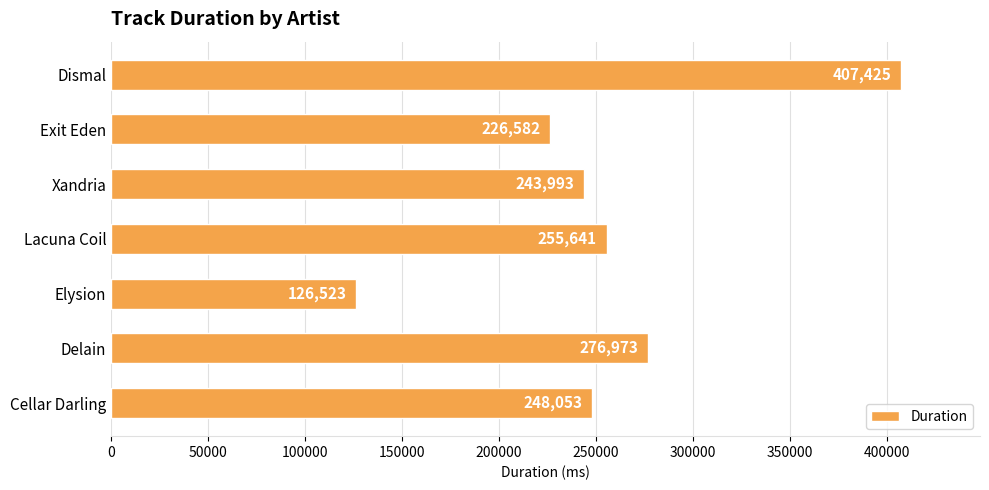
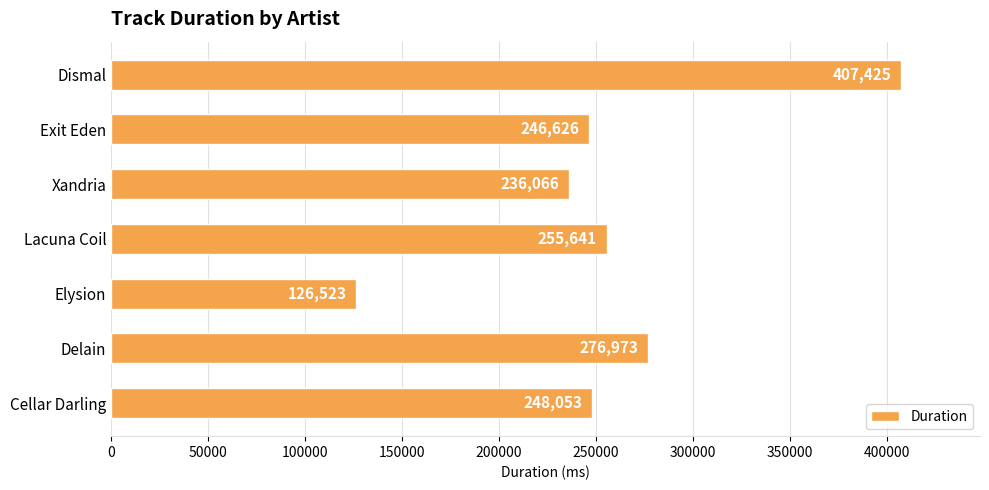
  {
    "Dismal": "407,425",
-   "Exit Eden": "226,582",
-   "Xandria": "243,993",
+   "Exit Eden": "246,626",
+   "Xandria": "236,066",
    "Lacuna Coil": "255,641",
    "Elysion": "126,523",
    "Delain": "276,973",
    "Cellar Darling": "248,053"
  }
